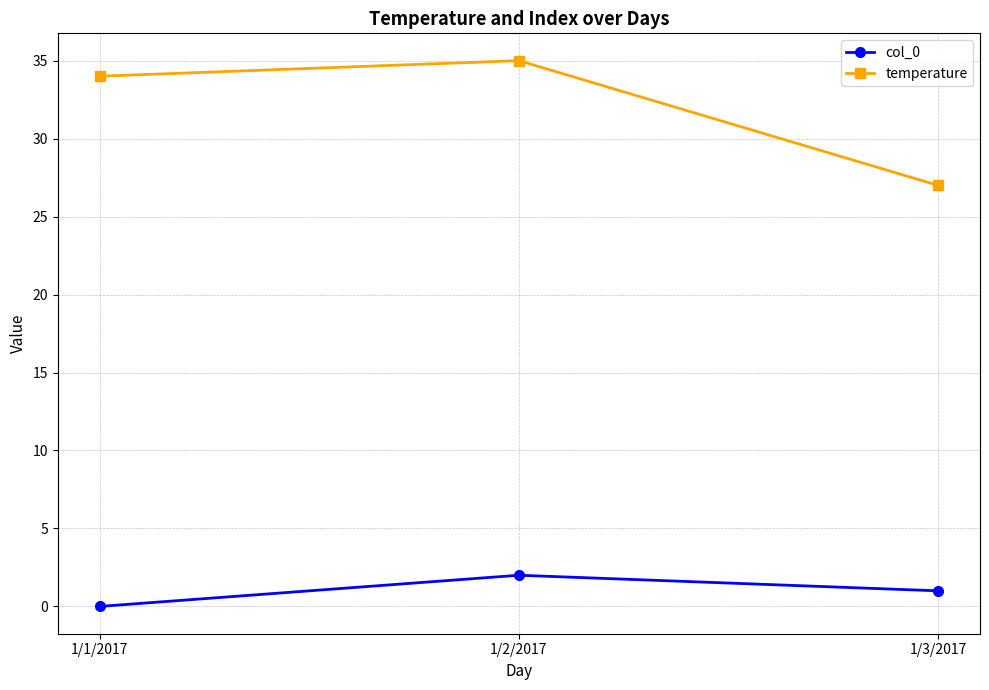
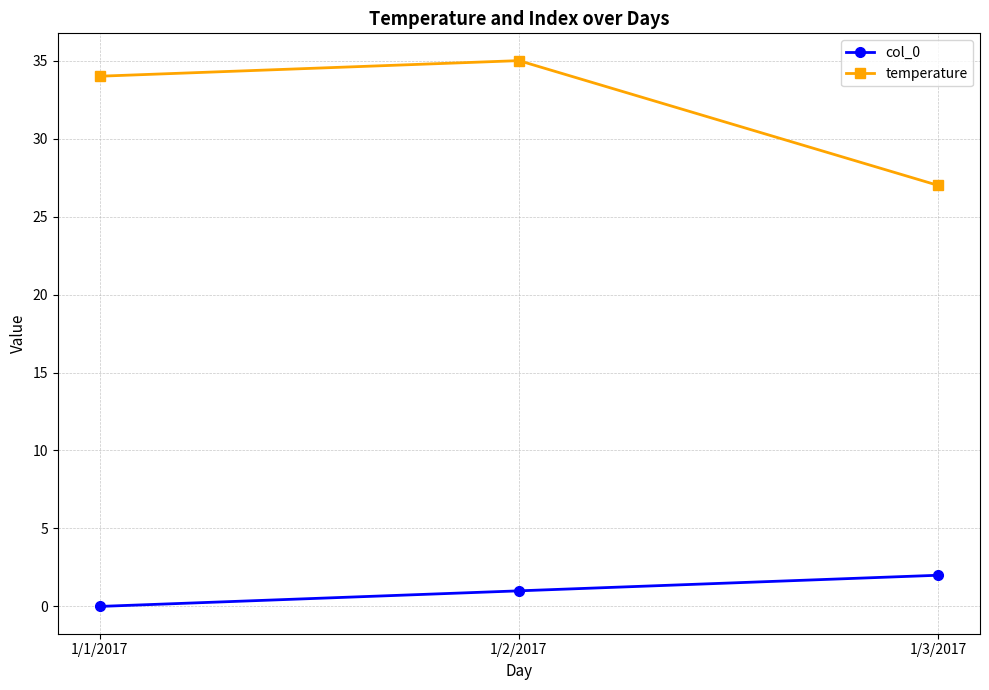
  {
    "col_0": {
      "1/1/2017": 0,
-     "1/2/2017": 2,
-     "1/3/2017": 1
+     "1/2/2017": 1,
+     "1/3/2017": 2
    },
    "temperature": {
      "1/1/2017": 34,
      "1/2/2017": 35,
      "1/3/2017": 27
    }
  }
